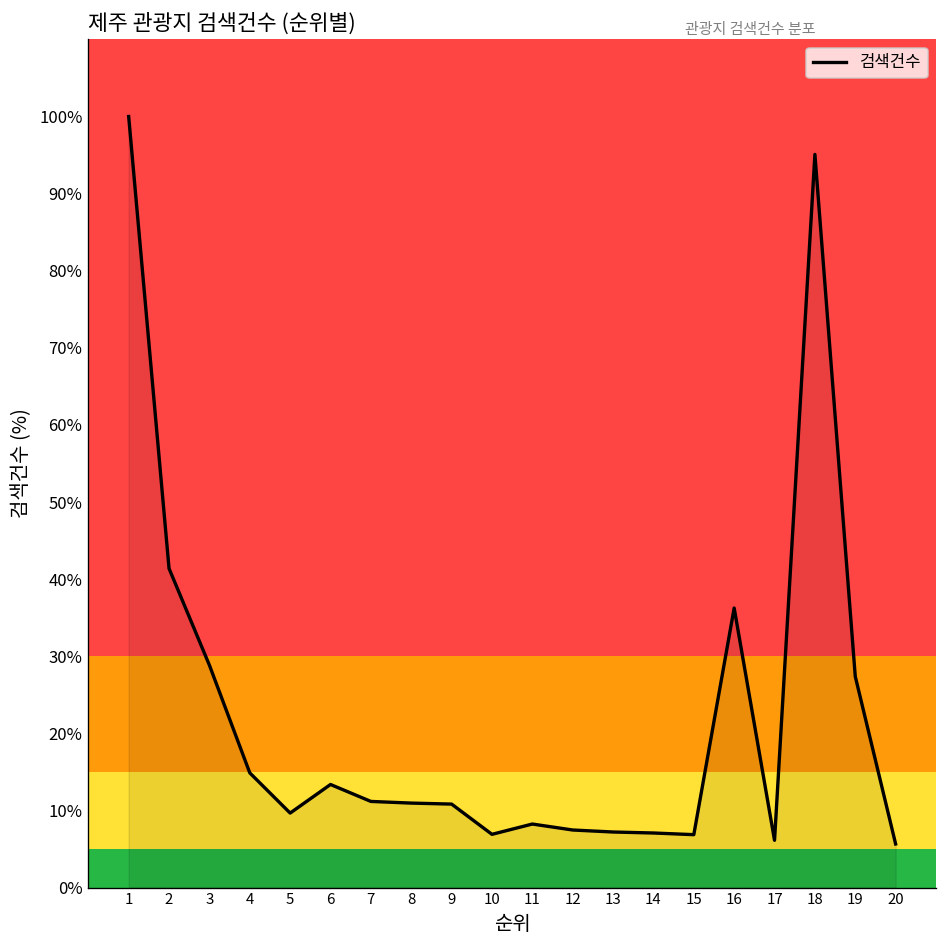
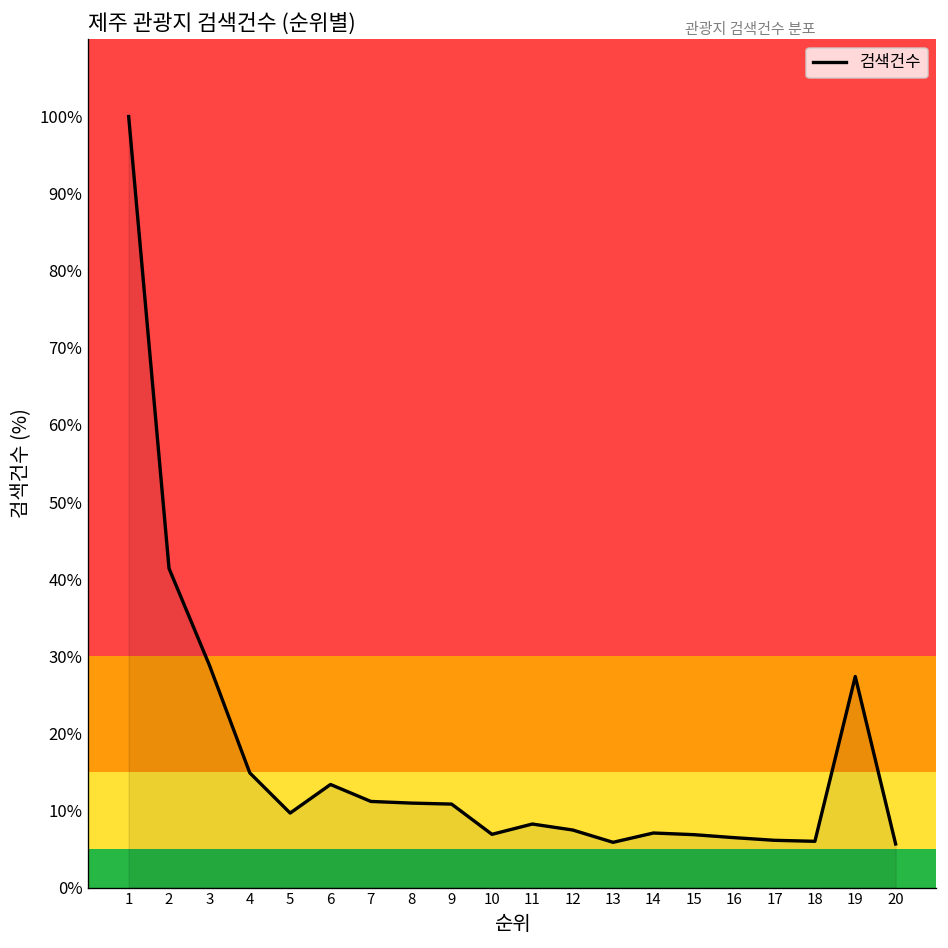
  {
    "1": "100%",
    "2": "41%",
    "3": "29%",
    "4": "15%",
    "5": "10%",
    "6": "13%",
    "7": "11%",
    "8": "11%",
    "9": "11%",
    "10": "7%",
    "11": "8%",
    "12": "7%",
-   "13": "7%",
+   "13": "6%",
    "14": "7%",
    "15": "7%",
-   "16": "36%",
+   "16": "6%",
    "17": "6%",
-   "18": "95%",
+   "18": "6%",
    "19": "27%",
    "20": "6%"
  }
